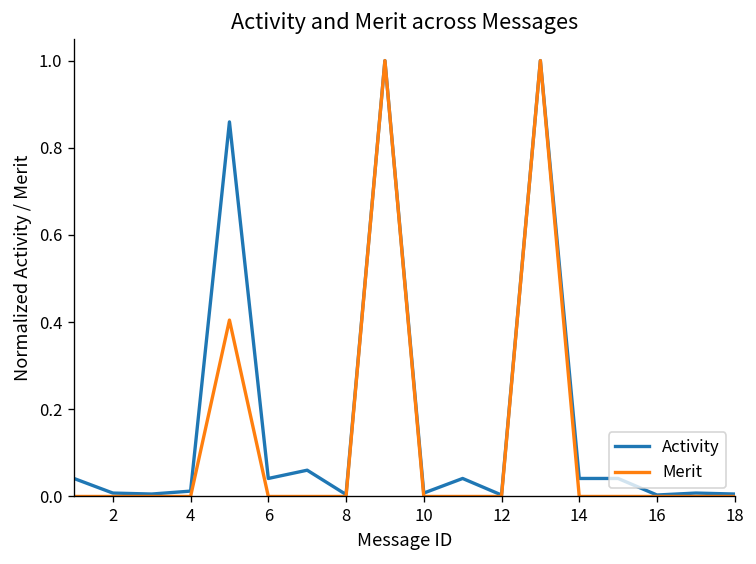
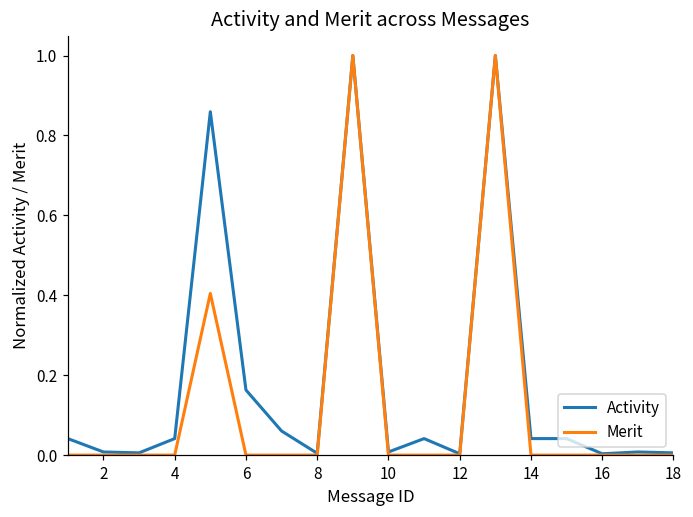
  {
    "Activity": {
      "2": 0.01,
-     "4": 0.01,
-     "6": 0.04,
+     "4": 0.04,
+     "6": 0.16,
      "10": 0.01,
      "14": 0.04
    },
    "Merit": {
      "2": 0.00,
      "4": 0.00,
      "6": 0.00,
      "10": 0.00,
      "14": 0.00
    }
  }
